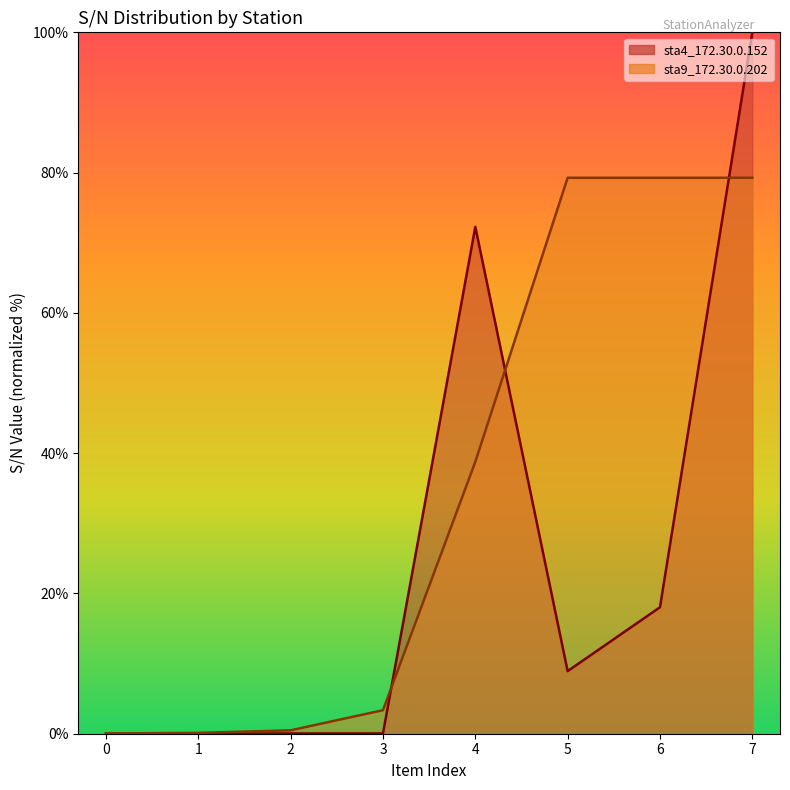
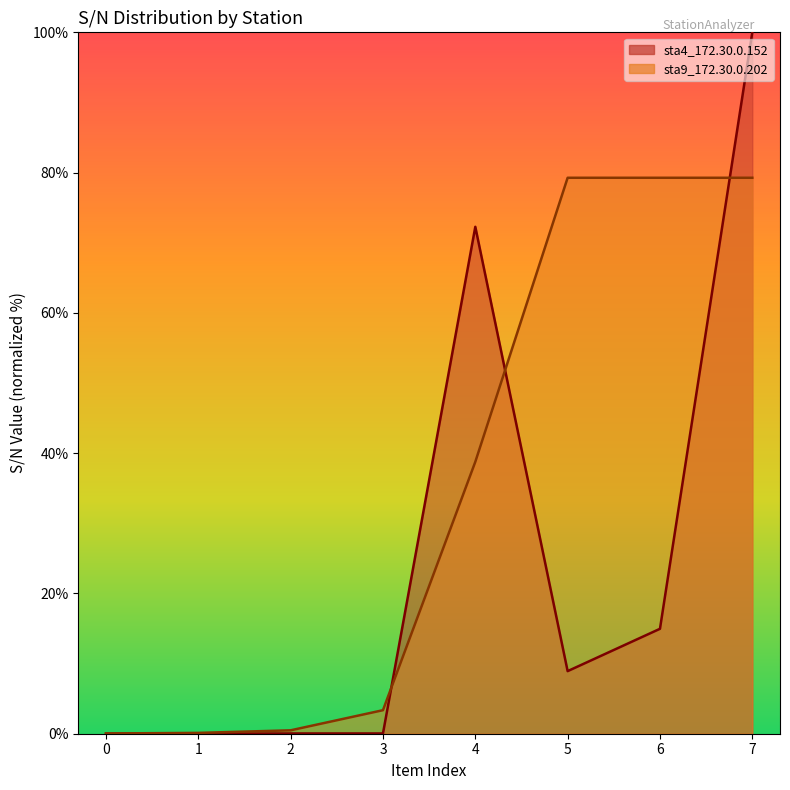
  {
    "sta4_172.30.0.152": {
      "2": "0%",
      "3": "0%",
      "4": "72%",
      "5": "9%",
-     "6": "18%",
+     "6": "15%",
      "7": "100%"
    },
    "sta9_172.30.0.202": {
      "2": "0%",
      "3": "3%",
      "4": "39%",
      "5": "79%",
      "6": "79%",
      "7": "79%"
    }
  }
